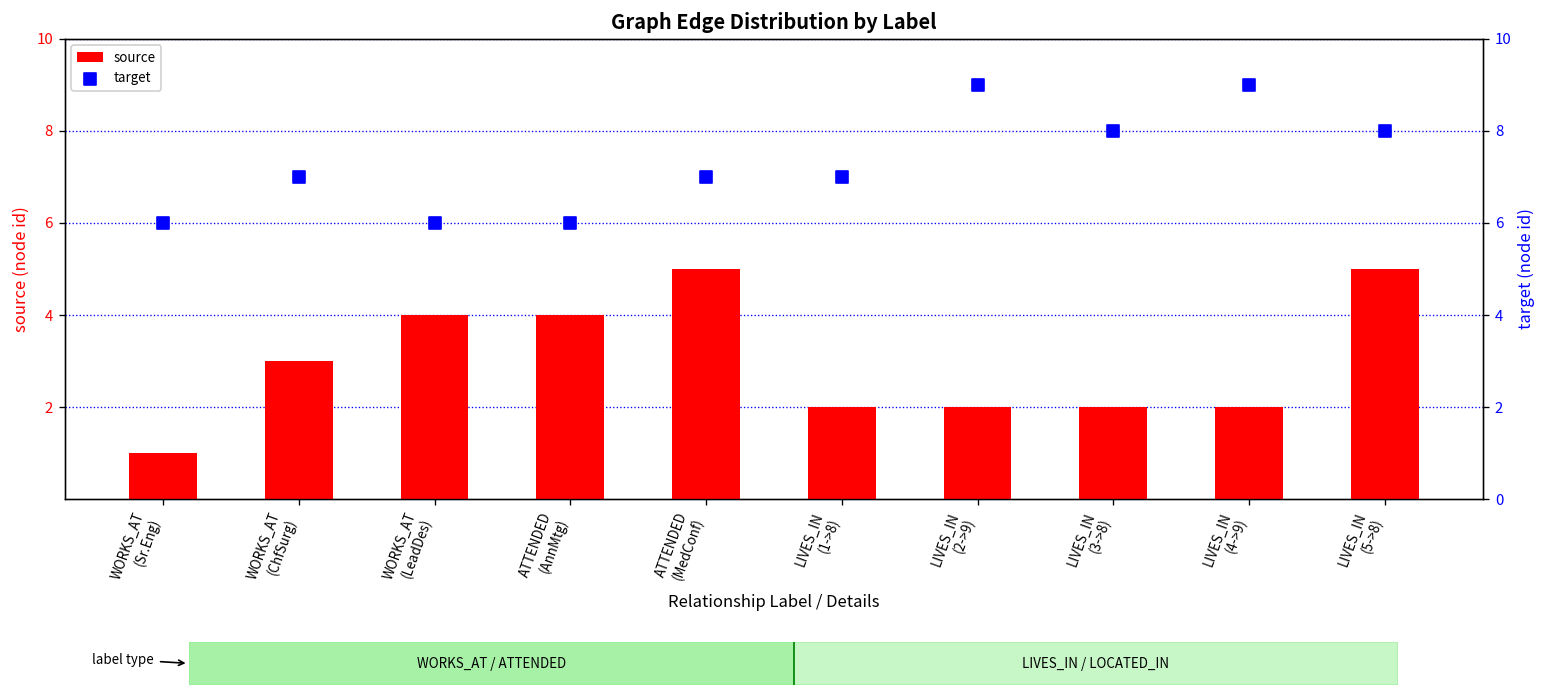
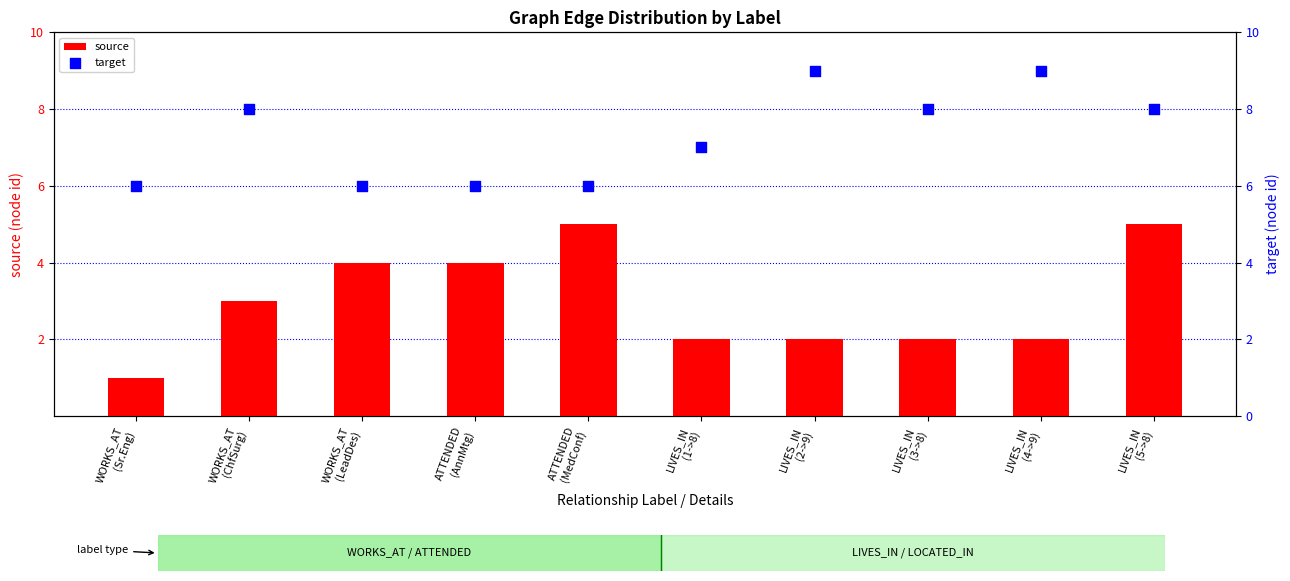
  {
    "source": {
      "WORKS_AT (Sr.Eng)": 1.0,
      "WORKS_AT (ChfSurg)": 3.0,
      "WORKS_AT (LeadDes)": 4.0,
      "ATTENDED (AnnMtg)": 4.0,
      "ATTENDED (MedConf)": 5.0,
      "LIVES_IN (1->8)": 2.0,
      "LIVES_IN (2->9)": 2.0,
      "LIVES_IN (3->8)": 2.0,
      "LIVES_IN (4->9)": 2.0,
      "LIVES_IN (5->8)": 5.0
    },
    "target": {
-     "WORKS_AT (ChfSurg)": 7,
-     "ATTENDED (MedConf)": 7
+     "WORKS_AT (ChfSurg)": 8,
+     "ATTENDED (MedConf)": 6
    }
  }
